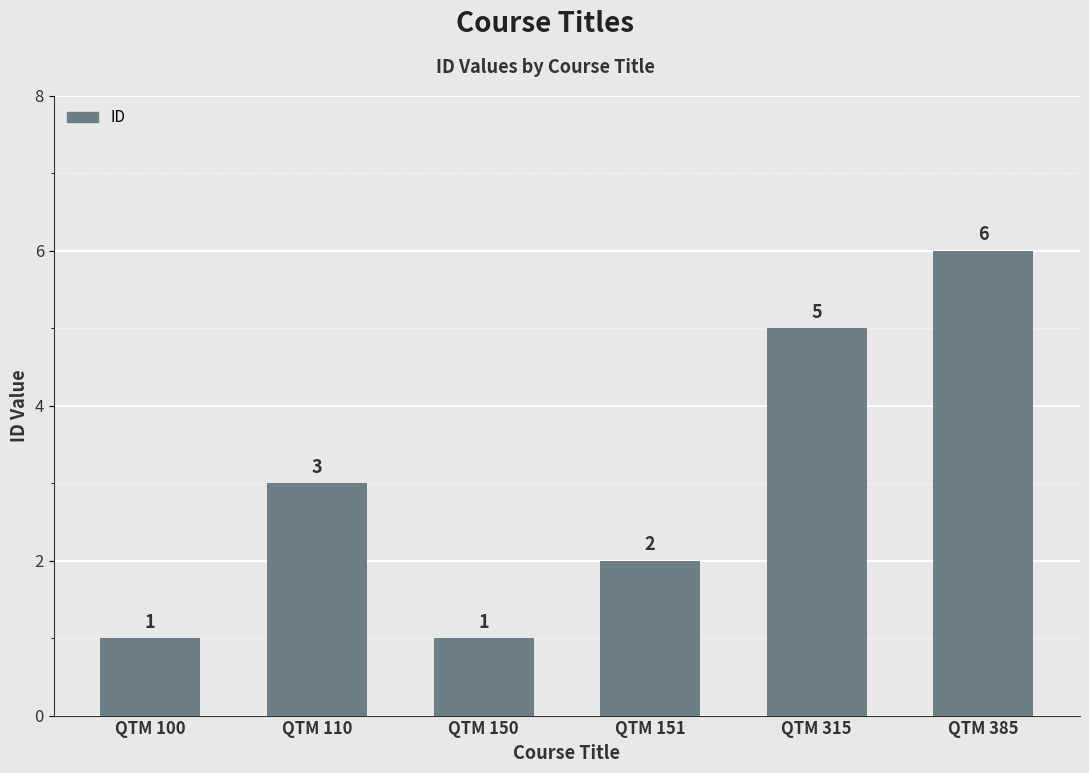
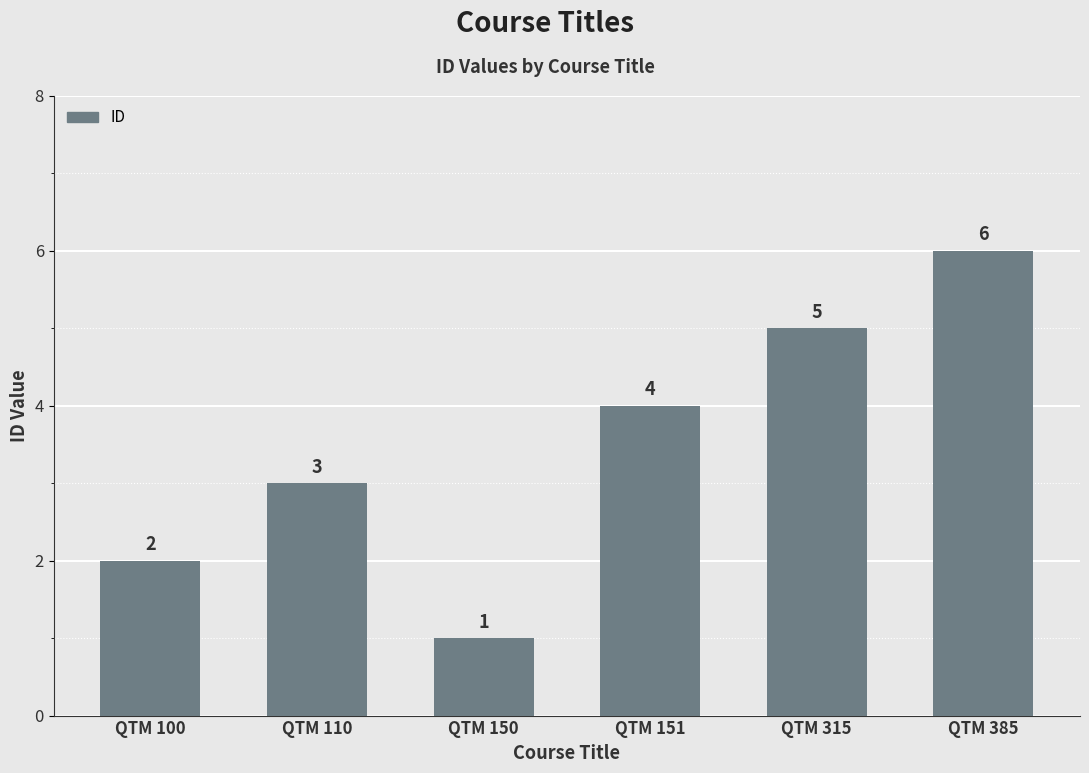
  {
-   "QTM 100": 1,
+   "QTM 100": 2,
    "QTM 110": 3,
    "QTM 150": 1,
-   "QTM 151": 2,
+   "QTM 151": 4,
    "QTM 315": 5,
    "QTM 385": 6
  }
